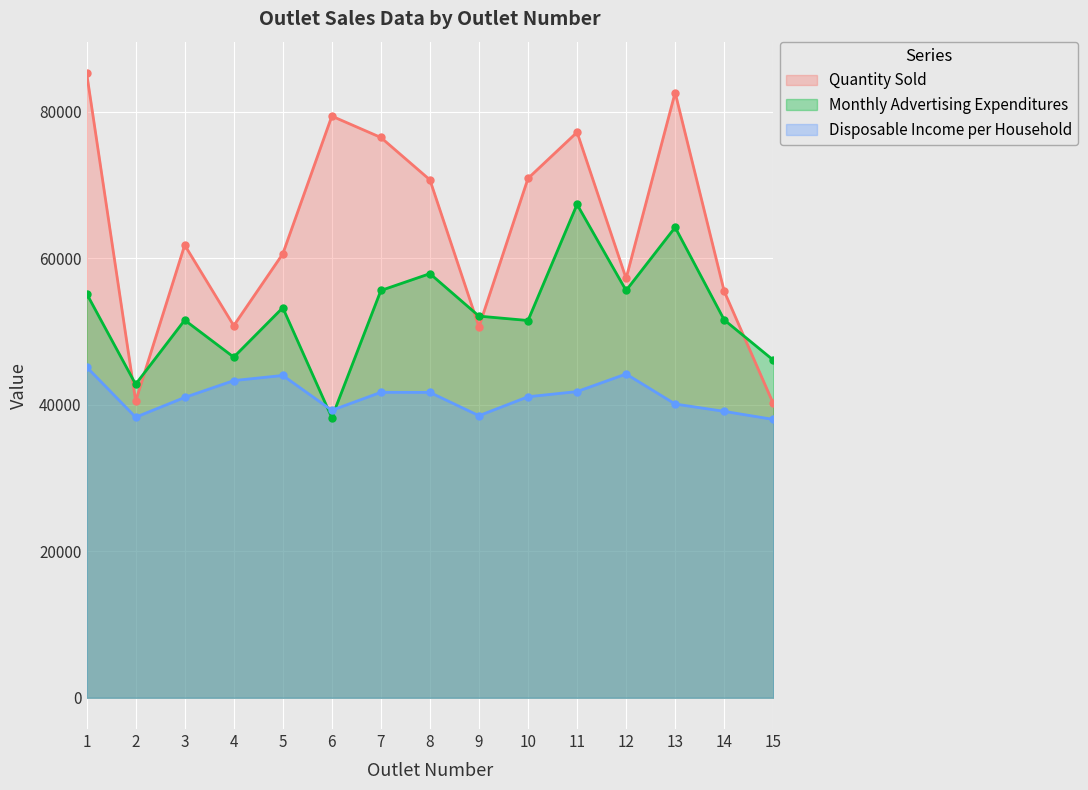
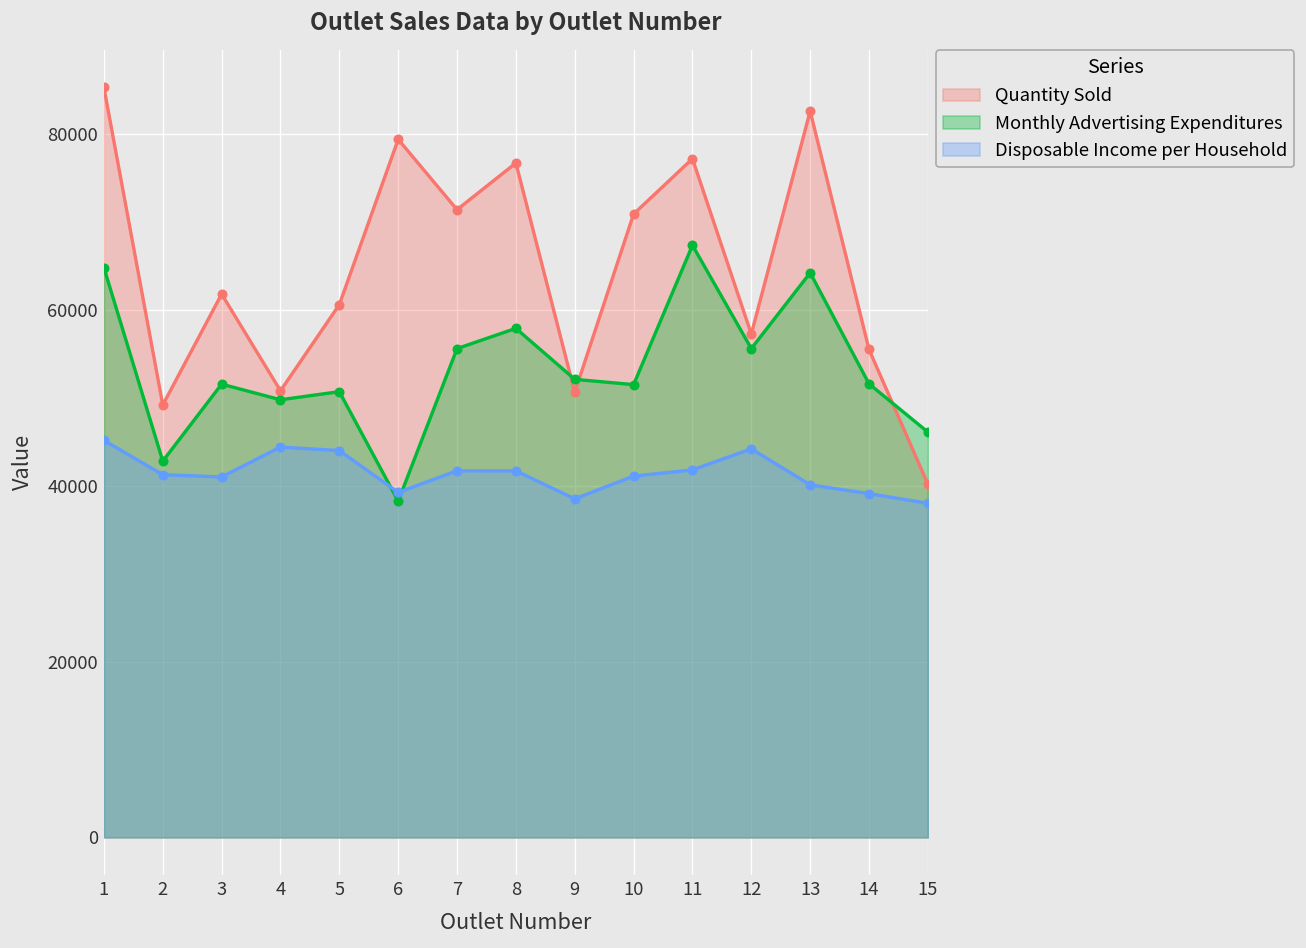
  {
    "Quantity Sold": {
      "1": 85000,
-     "2": 41000,
+     "2": 49000,
      "3": 62000,
      "4": 51000,
      "5": 61000,
      "6": 79000,
-     "7": 76000,
-     "8": 71000,
+     "7": 71000,
+     "8": 77000,
      "9": 51000,
      "10": 71000,
      "11": 77000,
      "12": 57000,
      "13": 83000,
      "14": 56000,
      "15": 40000
    },
    "Monthly Advertising Expenditures": {
-     "1": 55000,
+     "1": 65000,
      "2": 43000,
      "3": 52000,
-     "4": 47000,
-     "5": 53000,
+     "4": 50000,
+     "5": 51000,
      "6": 38000,
      "7": 56000,
      "8": 58000,
      "9": 52000,
      "10": 52000,
      "11": 67000,
      "12": 56000,
      "13": 64000,
      "14": 52000,
      "15": 46000
    },
    "Disposable Income per Household": {
      "1": 45000,
-     "2": 38000,
+     "2": 41000,
      "3": 41000,
-     "4": 43000,
+     "4": 44000,
      "5": 44000,
      "6": 39000,
      "7": 42000,
      "8": 42000,
      "9": 39000,
      "10": 41000,
      "11": 42000,
      "12": 44000,
      "13": 40000,
      "14": 39000,
      "15": 38000
    }
  }
